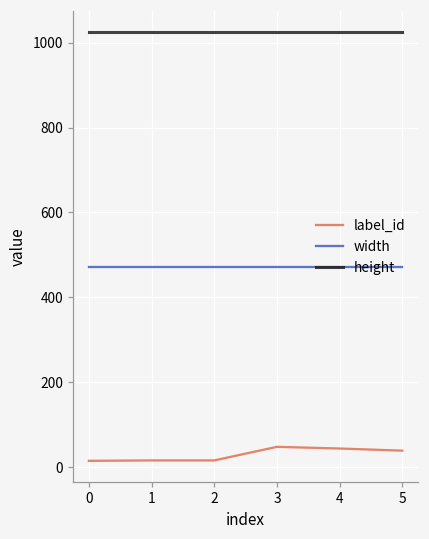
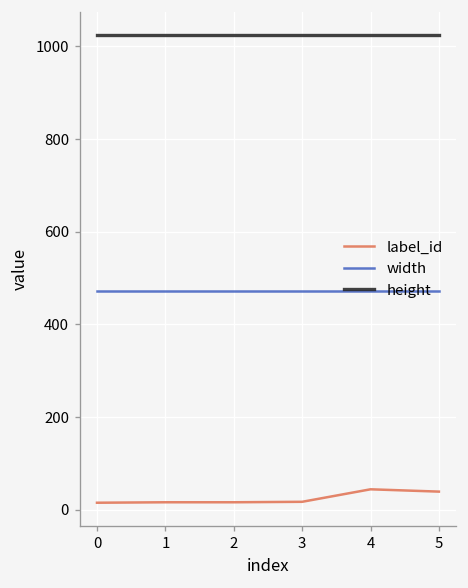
  {
    "label_id": {
      "0": 20,
      "1": 20,
      "2": 20,
-     "3": 50,
+     "3": 20,
      "4": 40,
      "5": 40
    },
    "width": {
      "0": 470,
      "1": 470,
      "2": 470,
      "3": 470,
      "4": 470,
      "5": 470
    },
    "height": {
      "0": 1020,
      "1": 1020,
      "2": 1020,
      "3": 1020,
      "4": 1020,
      "5": 1020
    }
  }
